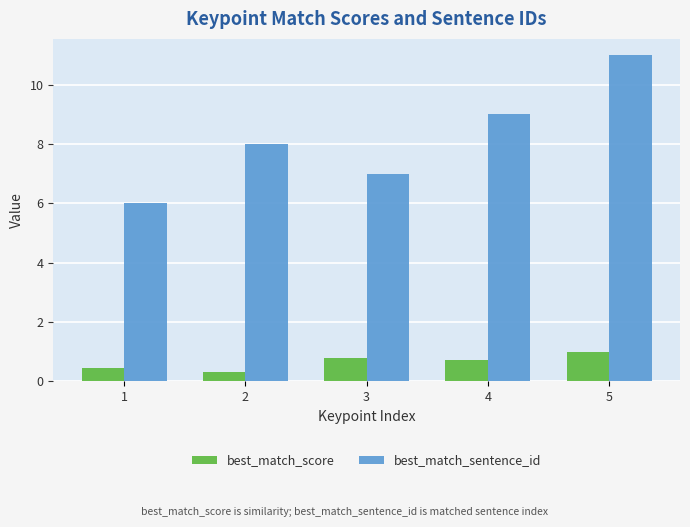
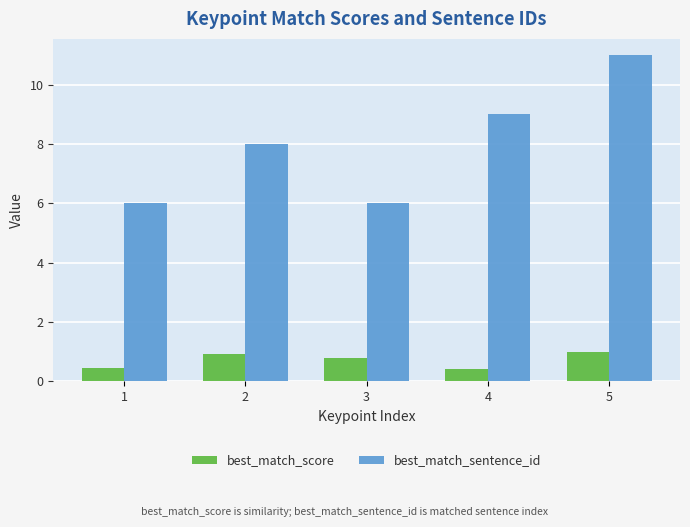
  {
    "best_match_score": {
      "1": 0.4,
-     "2": 0.3,
+     "2": 0.9,
      "3": 0.8,
-     "4": 0.7,
+     "4": 0.4,
      "5": 1.0
    },
    "best_match_sentence_id": {
      "1": 6,
      "2": 8,
-     "3": 7,
+     "3": 6,
      "4": 9,
      "5": 11
    }
  }
